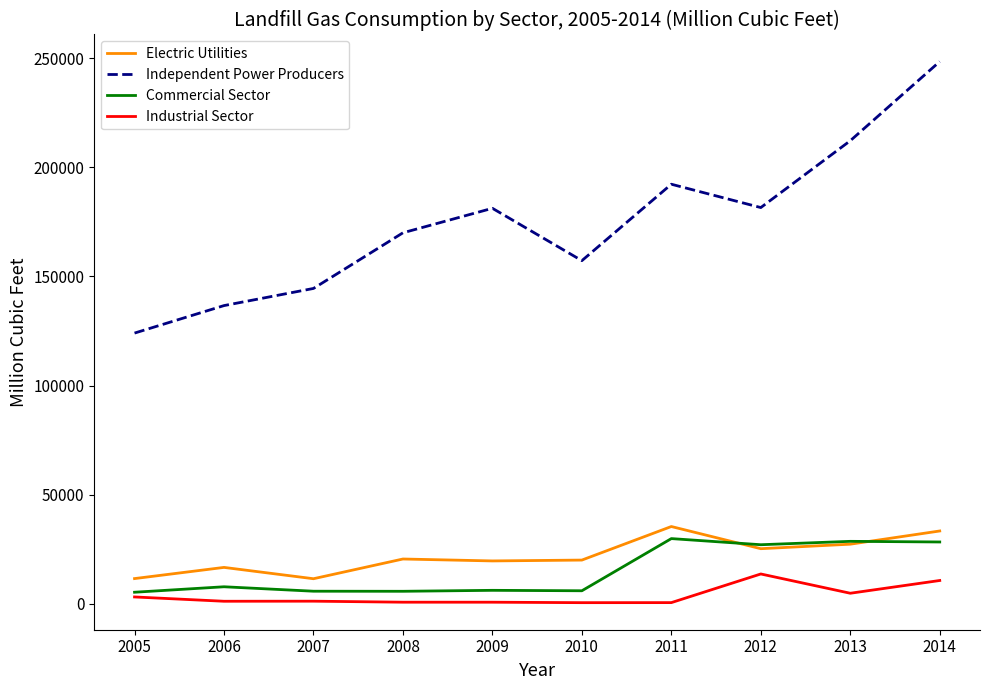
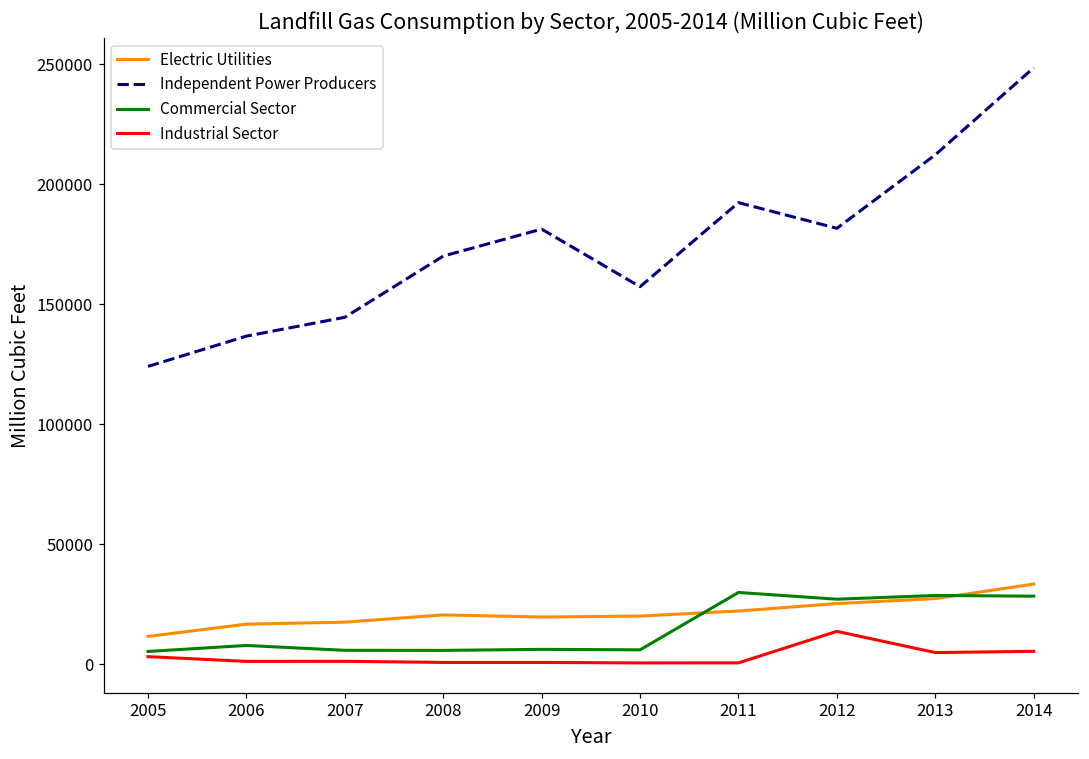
  {
    "Electric Utilities": {
      "2005": 11000,
      "2006": 17000,
-     "2007": 11000,
+     "2007": 17000,
      "2008": 20000,
      "2009": 20000,
      "2010": 20000,
-     "2011": 35000,
+     "2011": 22000,
      "2012": 25000,
      "2013": 27000,
      "2014": 33000
    },
    "Independent Power Producers": {
      "2005": 124000,
      "2006": 137000,
      "2007": 144000,
      "2008": 170000,
      "2009": 181000,
      "2010": 157000,
      "2011": 192000,
      "2012": 182000,
      "2013": 212000,
      "2014": 249000
    },
    "Commercial Sector": {
      "2005": 5000,
      "2006": 8000,
      "2007": 6000,
      "2008": 6000,
      "2009": 6000,
      "2010": 6000,
      "2011": 30000,
      "2012": 27000,
      "2013": 29000,
      "2014": 28000
    },
    "Industrial Sector": {
      "2005": 3000,
      "2006": 1000,
      "2007": 1000,
      "2008": 1000,
      "2009": 1000,
      "2010": 0,
      "2011": 0,
      "2012": 14000,
      "2013": 5000,
-     "2014": 11000
+     "2014": 5000
    }
  }
